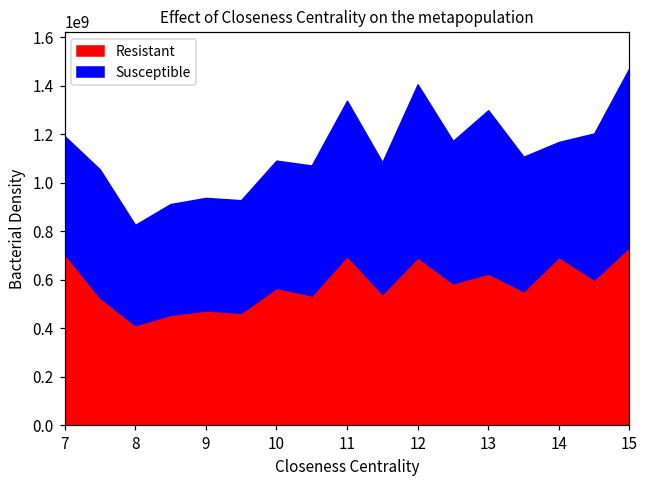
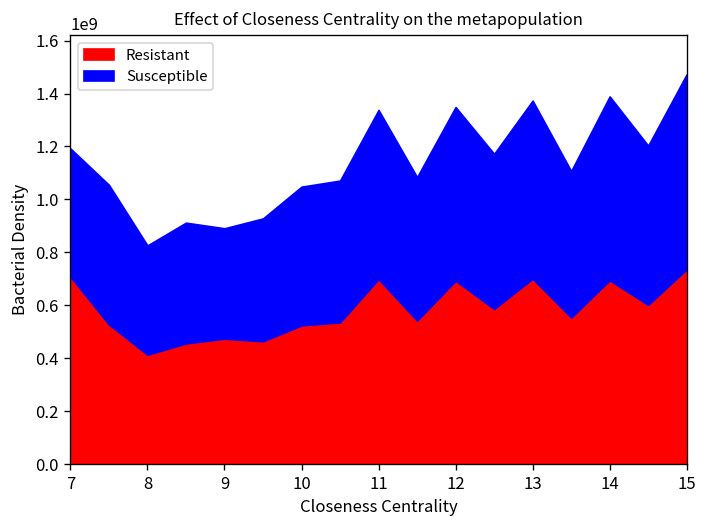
  {
    "Resistant": {
-     "10": 570000000,
-     "13": 630000000
+     "10": 520000000,
+     "13": 700000000
    },
    "Susceptible": {
      "7": 480000000,
      "8": 410000000,
-     "9": 460000000,
+     "9": 420000000,
      "10": 520000000,
      "11": 640000000,
-     "12": 710000000,
+     "12": 660000000,
      "13": 670000000,
-     "14": 470000000,
+     "14": 690000000,
      "15": 740000000
    }
  }
